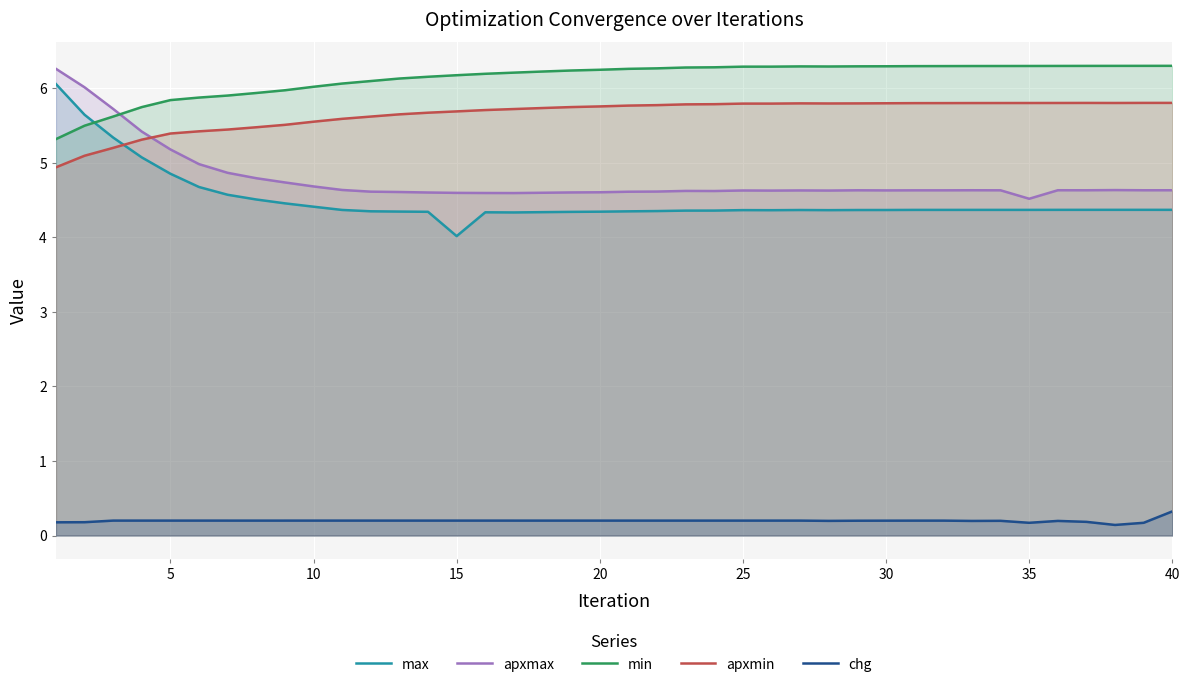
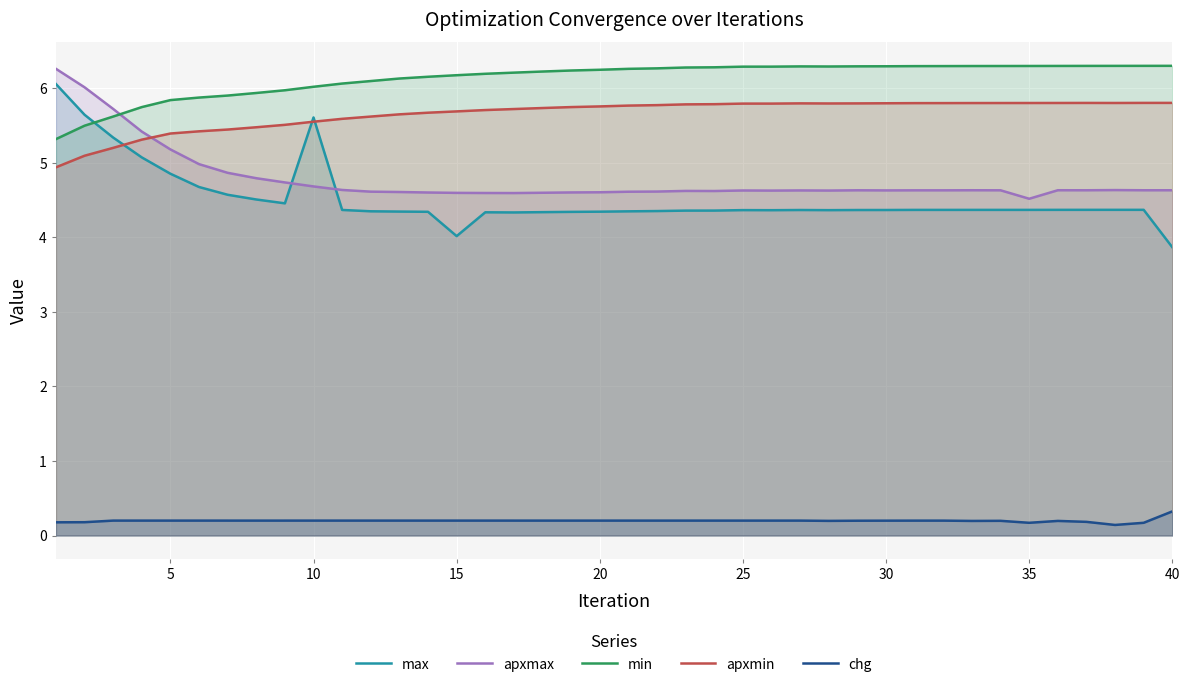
  {
    "max": {
      "5": 4.9,
-     "10": 4.4,
+     "10": 5.6,
      "15": 4.0,
      "20": 4.3,
      "25": 4.4,
      "30": 4.4,
      "35": 4.4,
-     "40": 4.4
+     "40": 3.9
    },
    "apxmax": {
      "5": 5.2,
      "10": 4.7,
      "15": 4.6,
      "20": 4.6,
      "25": 4.6,
      "30": 4.6,
      "35": 4.5,
      "40": 4.6
    },
    "min": {
      "5": 5.8,
      "10": 6.0,
      "15": 6.2,
      "20": 6.2,
      "25": 6.3,
      "30": 6.3,
      "35": 6.3,
      "40": 6.3
    },
    "apxmin": {
      "5": 5.4,
      "10": 5.6,
      "15": 5.7,
      "20": 5.8,
      "25": 5.8,
      "30": 5.8,
      "35": 5.8,
      "40": 5.8
    },
    "chg": {
      "5": 0.2,
      "10": 0.2,
      "15": 0.2,
      "20": 0.2,
      "25": 0.2,
      "30": 0.2,
      "35": 0.2,
      "40": 0.3
    }
  }
